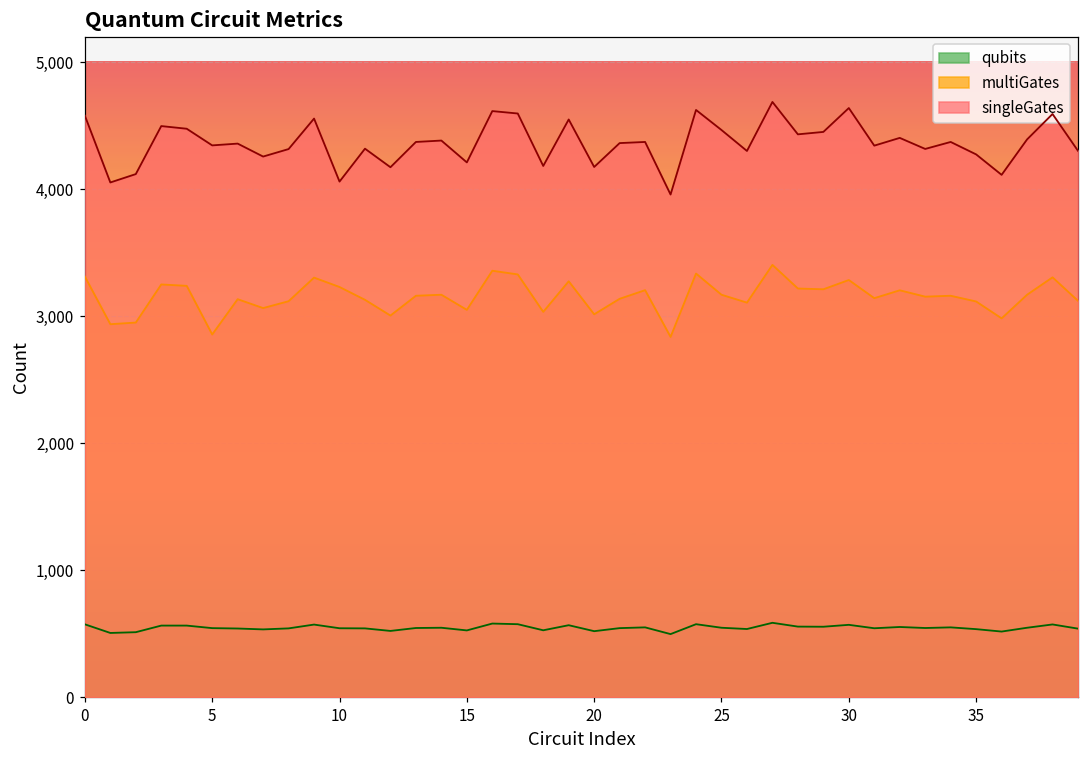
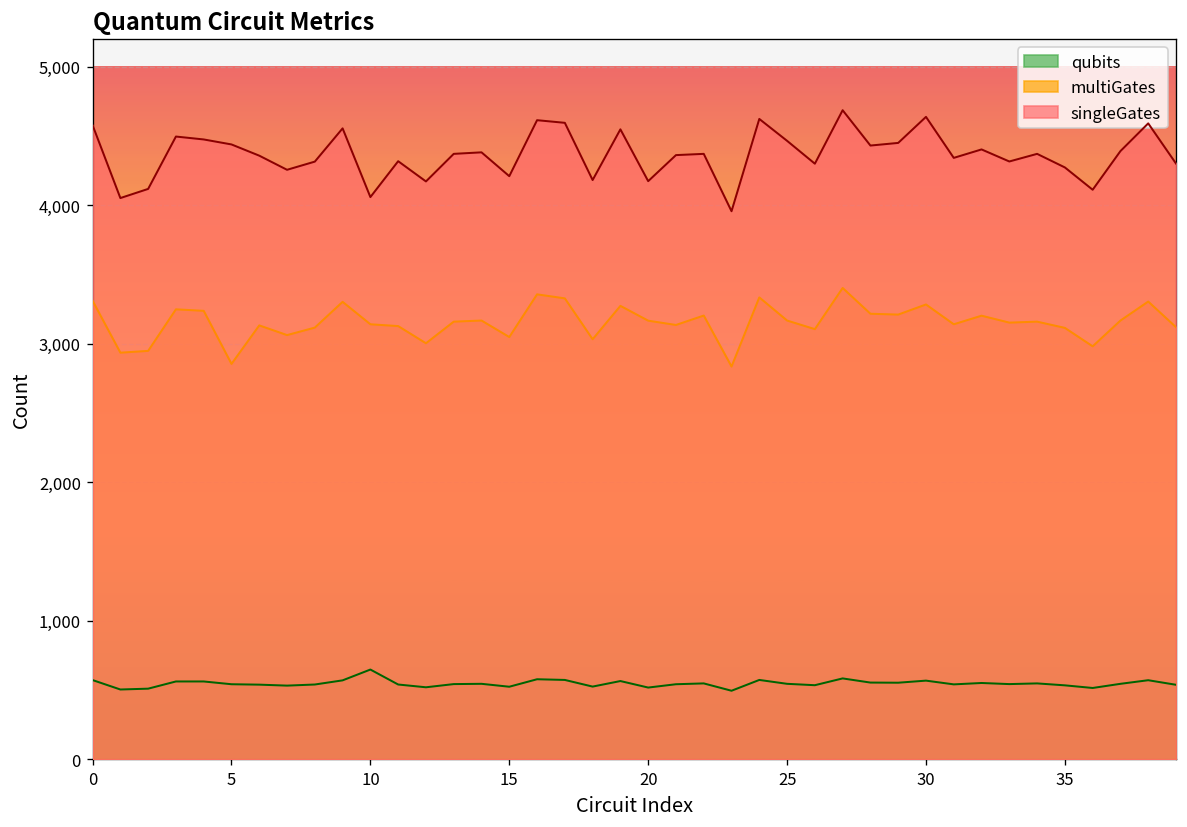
  {
    "qubits": {
      "0": "570",
      "5": "540",
-     "10": "540",
+     "10": "650",
      "15": "530",
      "20": "520",
      "25": "550",
      "30": "570",
      "35": "540"
    },
    "multiGates": {
      "0": "3,310",
      "5": "2,860",
-     "10": "3,230",
+     "10": "3,140",
      "15": "3,050",
-     "20": "3,010",
+     "20": "3,170",
      "25": "3,170",
      "30": "3,280",
      "35": "3,120"
    },
    "singleGates": {
      "0": "4,580",
-     "5": "4,340",
+     "5": "4,440",
      "10": "4,060",
      "15": "4,210",
      "20": "4,170",
      "25": "4,470",
      "30": "4,640",
      "35": "4,270"
    }
  }
